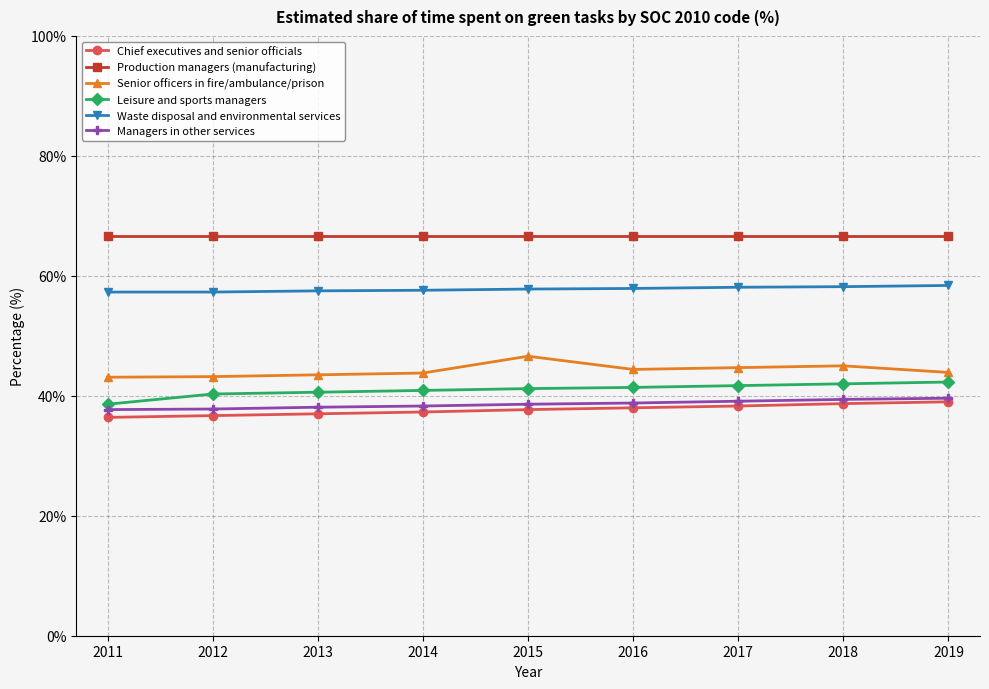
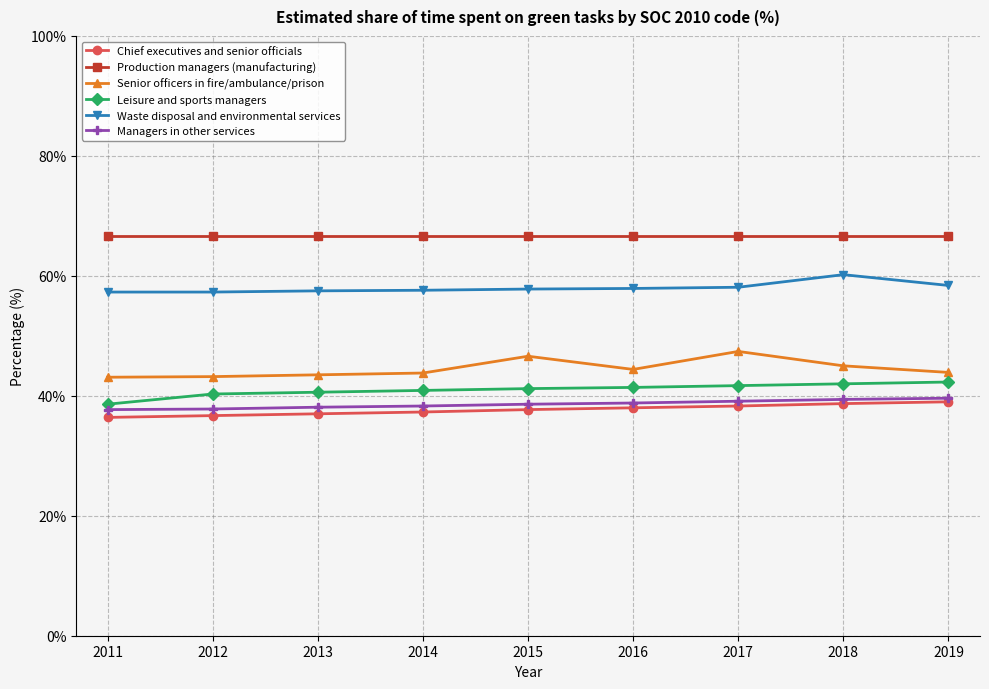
  {
    "Senior officers in fire/ambulance/prison": {
      "2011": "43%",
      "2012": "43%",
      "2013": "44%",
      "2014": "44%",
      "2015": "47%",
      "2016": "44%",
-     "2017": "45%",
+     "2017": "47%",
      "2018": "45%",
      "2019": "44%"
    },
    "Leisure and sports managers": {
      "2011": "39%",
      "2012": "40%",
      "2013": "41%",
      "2014": "41%",
      "2015": "41%",
      "2016": "41%",
      "2017": "42%",
      "2018": "42%",
      "2019": "42%"
    },
    "Waste disposal and environmental services": {
      "2011": "57%",
      "2012": "57%",
      "2013": "58%",
      "2014": "58%",
      "2015": "58%",
      "2016": "58%",
      "2017": "58%",
-     "2018": "58%",
+     "2018": "60%",
      "2019": "58%"
    },
    "Managers in other services": {
      "2011": "38%",
      "2012": "38%",
      "2013": "38%",
      "2014": "38%",
      "2015": "39%",
      "2016": "39%",
      "2017": "39%",
      "2018": "39%",
      "2019": "40%"
    }
  }
